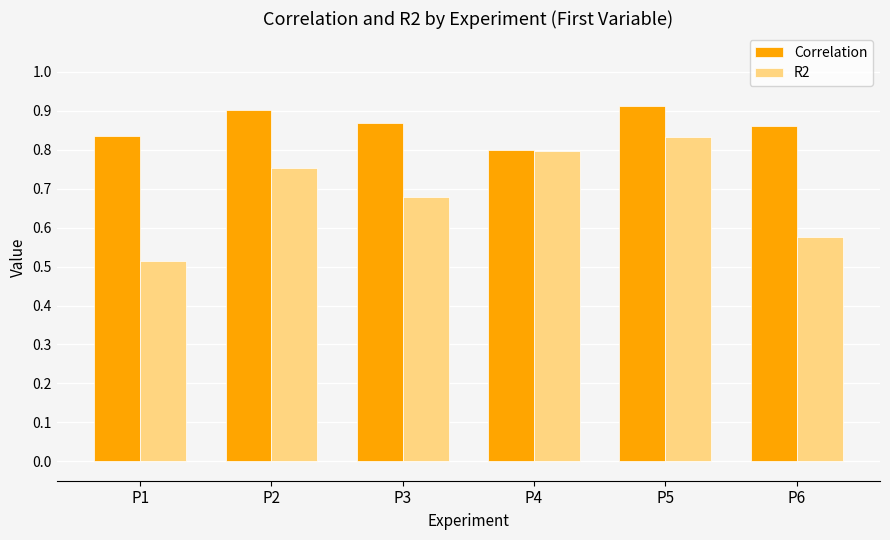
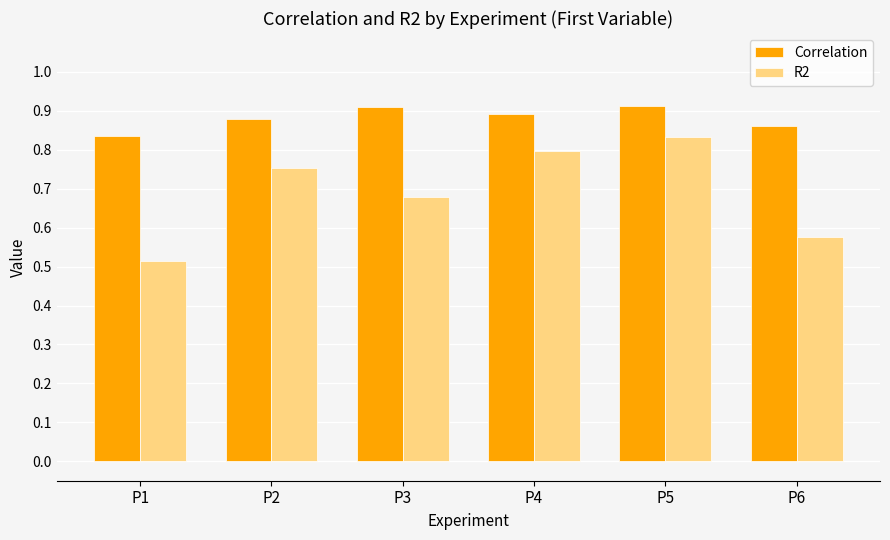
  {
    "Correlation": {
      "P1": 0.84,
-     "P2": 0.90,
-     "P3": 0.87,
-     "P4": 0.80,
+     "P2": 0.88,
+     "P3": 0.91,
+     "P4": 0.89,
      "P5": 0.91,
      "P6": 0.86
    },
    "R2": {
      "P1": 0.51,
      "P2": 0.75,
      "P3": 0.68,
      "P4": 0.80,
      "P5": 0.83,
      "P6": 0.58
    }
  }
